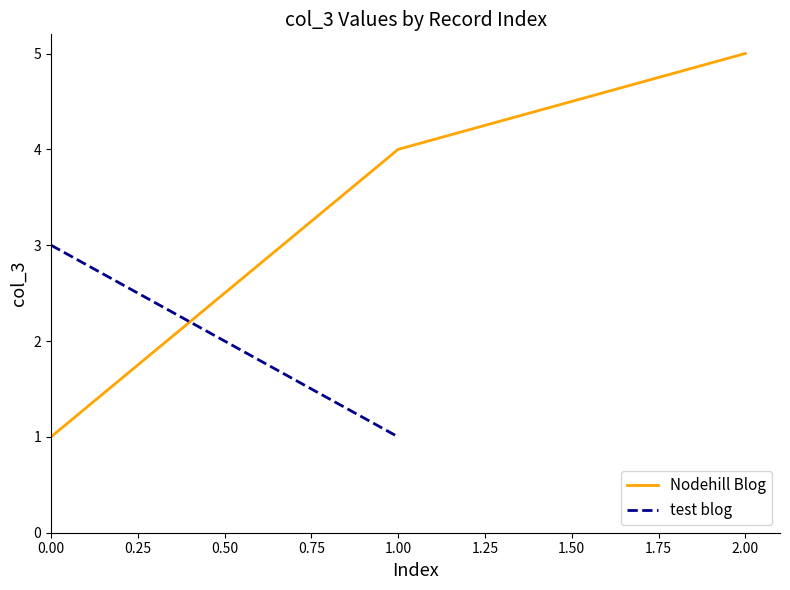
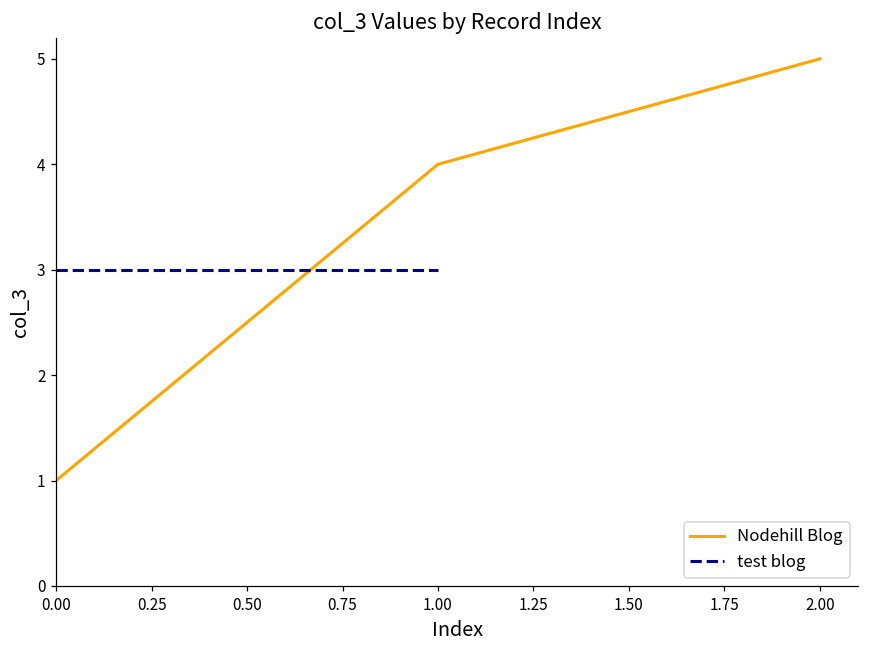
  {
    "Nodehill Blog": {
      "0.00": 1,
      "1.00": 4,
      "2.00": 5
    },
    "test blog": {
      "0.00": 3,
-     "1.00": 1
+     "1.00": 3
    }
  }
